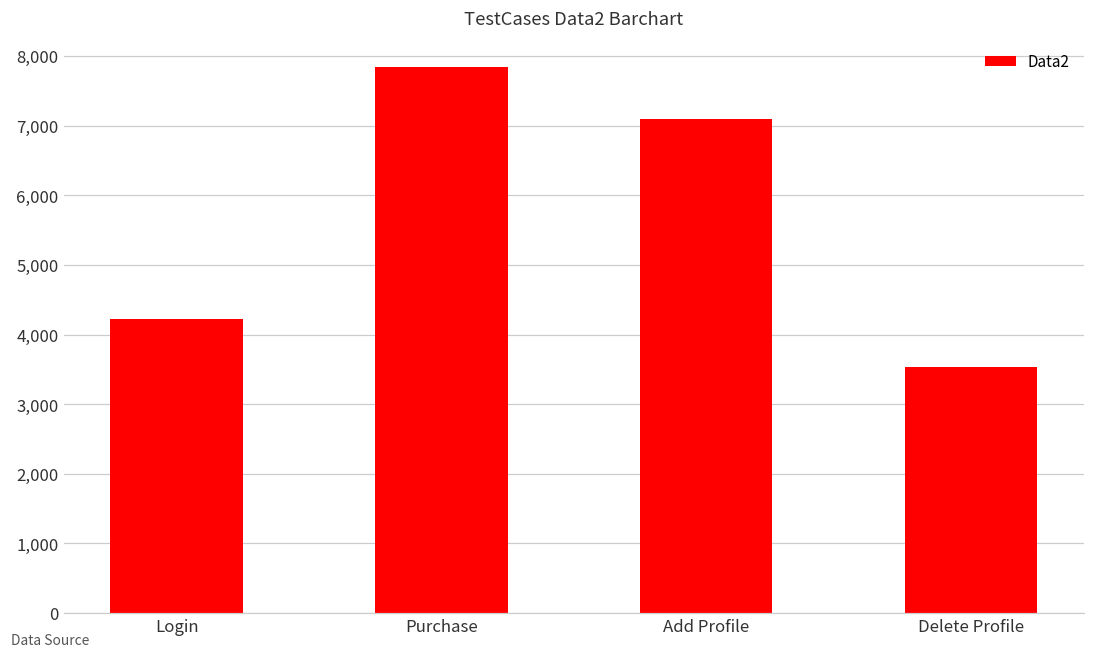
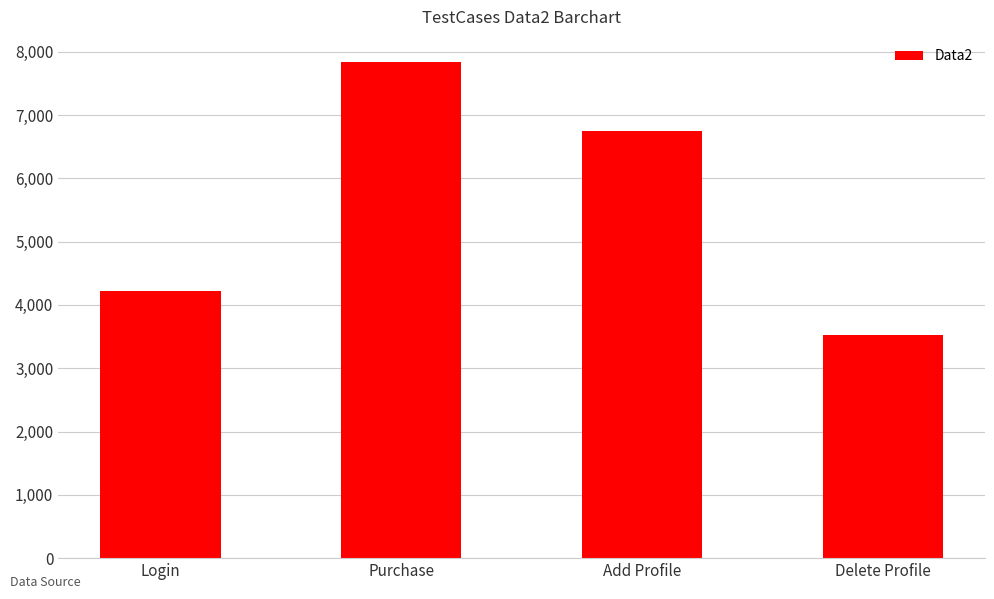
  {
    "Login": "4,200",
    "Purchase": "7,800",
-   "Add Profile": "7,100",
+   "Add Profile": "6,800",
    "Delete Profile": "3,500"
  }
